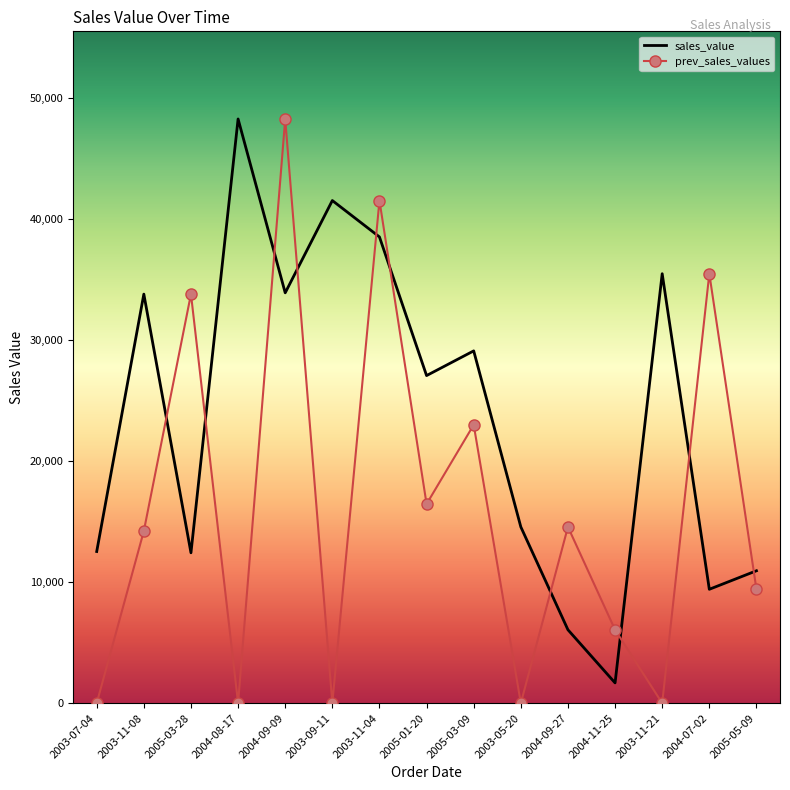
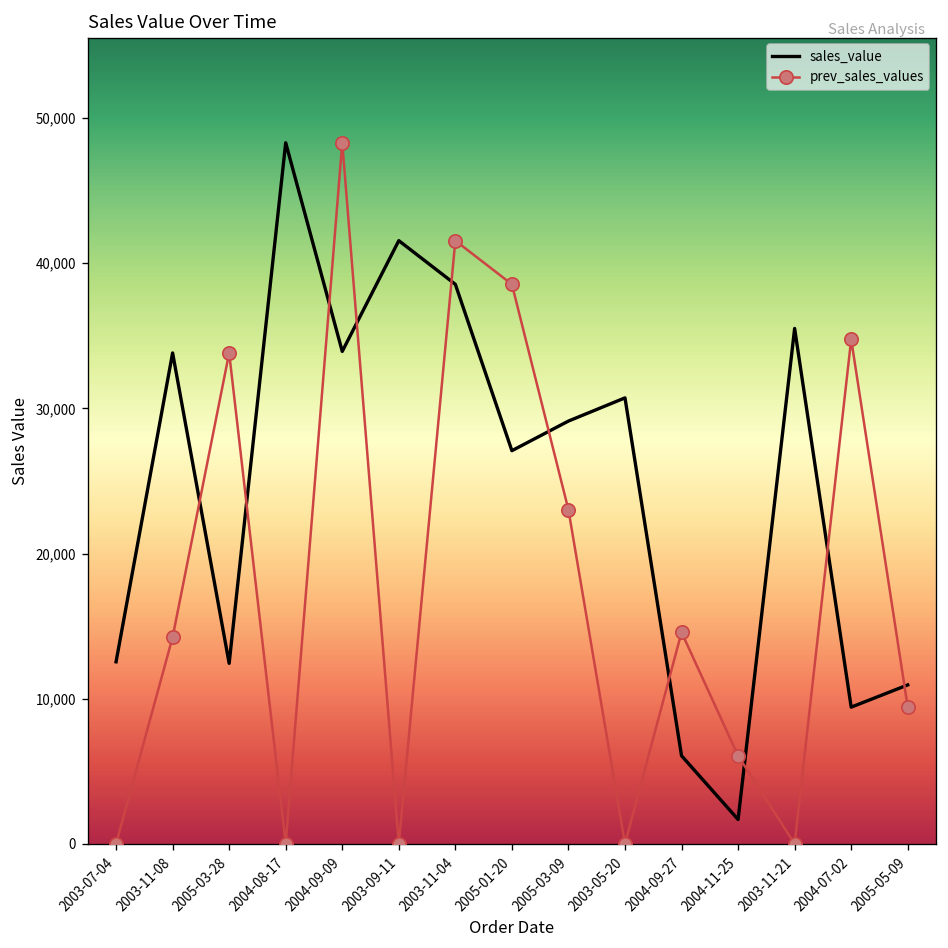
  {
    "sales_value": {
      "2003-07-04": "12,500",
      "2003-11-08": "33,800",
      "2005-03-28": "12,400",
      "2004-08-17": "48,300",
      "2004-09-09": "33,900",
      "2003-09-11": "41,600",
      "2003-11-04": "38,500",
      "2005-01-20": "27,100",
      "2005-03-09": "29,100",
-     "2003-05-20": "14,600",
+     "2003-05-20": "30,700",
      "2004-09-27": "6,100",
      "2004-11-25": "1,700",
      "2003-11-21": "35,500",
      "2004-07-02": "9,400",
      "2005-05-09": "10,900"
    },
    "prev_sales_values": {
      "2003-07-04": "0",
      "2003-11-08": "14,200",
      "2005-03-28": "33,800",
      "2004-08-17": "0",
      "2004-09-09": "48,300",
      "2003-09-11": "0",
      "2003-11-04": "41,600",
-     "2005-01-20": "16,500",
+     "2005-01-20": "38,500",
      "2005-03-09": "23,000",
      "2003-05-20": "0",
      "2004-09-27": "14,600",
      "2004-11-25": "6,100",
      "2003-11-21": "0",
-     "2004-07-02": "35,500",
+     "2004-07-02": "34,800",
      "2005-05-09": "9,400"
    }
  }
